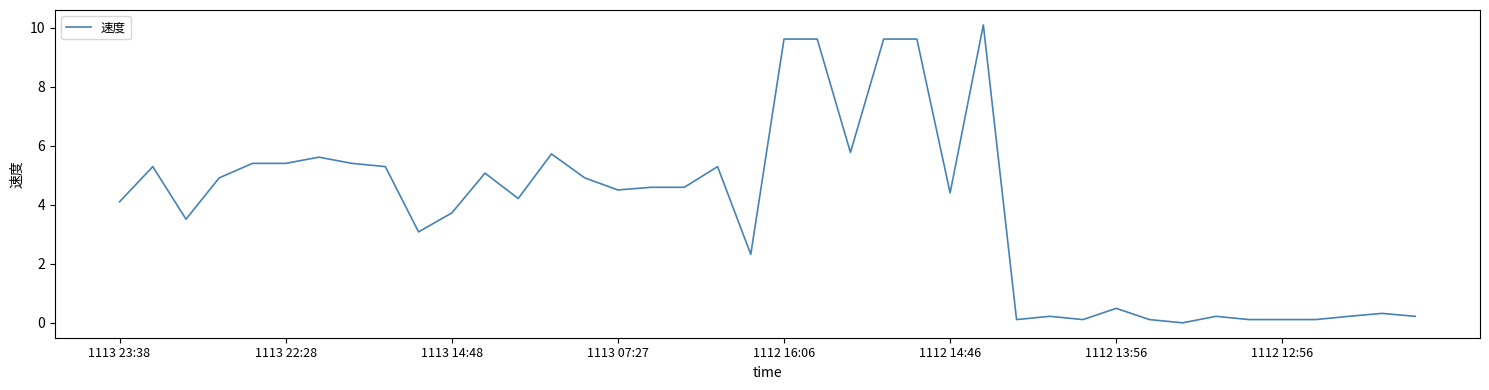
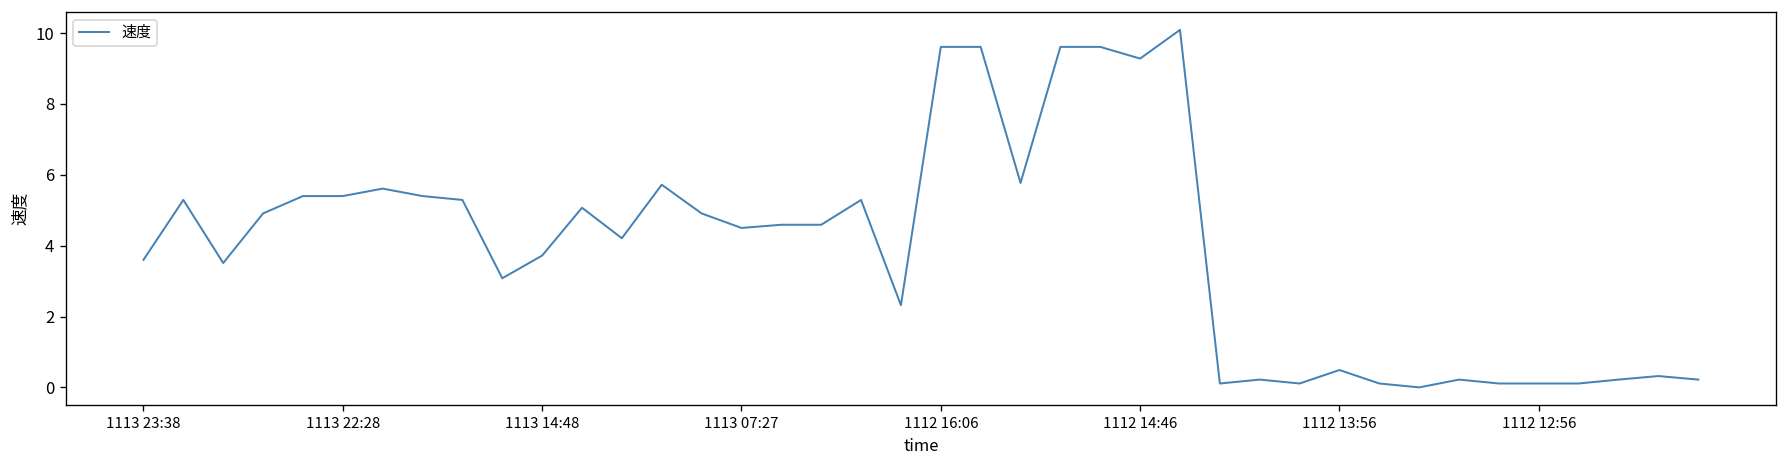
  {
-   "1113 23:38": 4.1,
+   "1113 23:38": 3.6,
    "1113 14:48": 3.7,
    "1113 07:27": 4.5,
-   "1112 14:46": 4.4,
+   "1112 14:46": 9.3,
    "1112 13:56": 0.5,
    "1112 12:56": 0.1
  }
